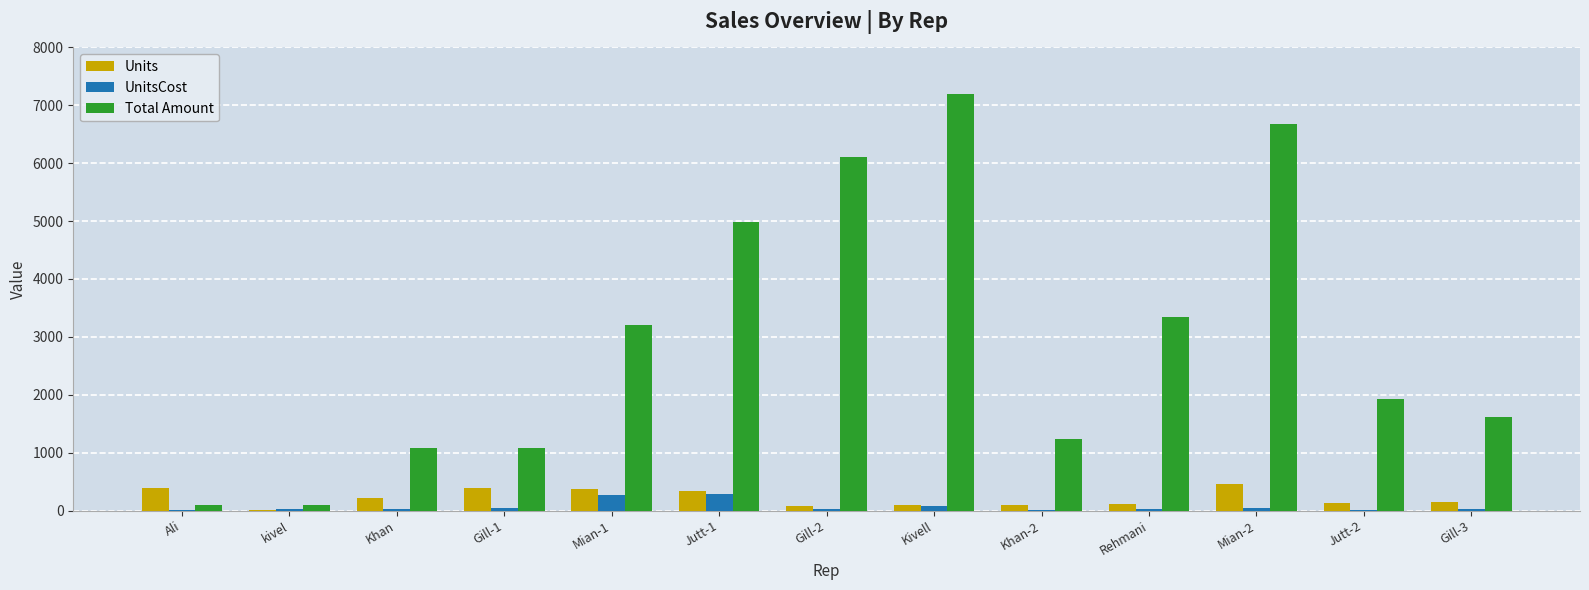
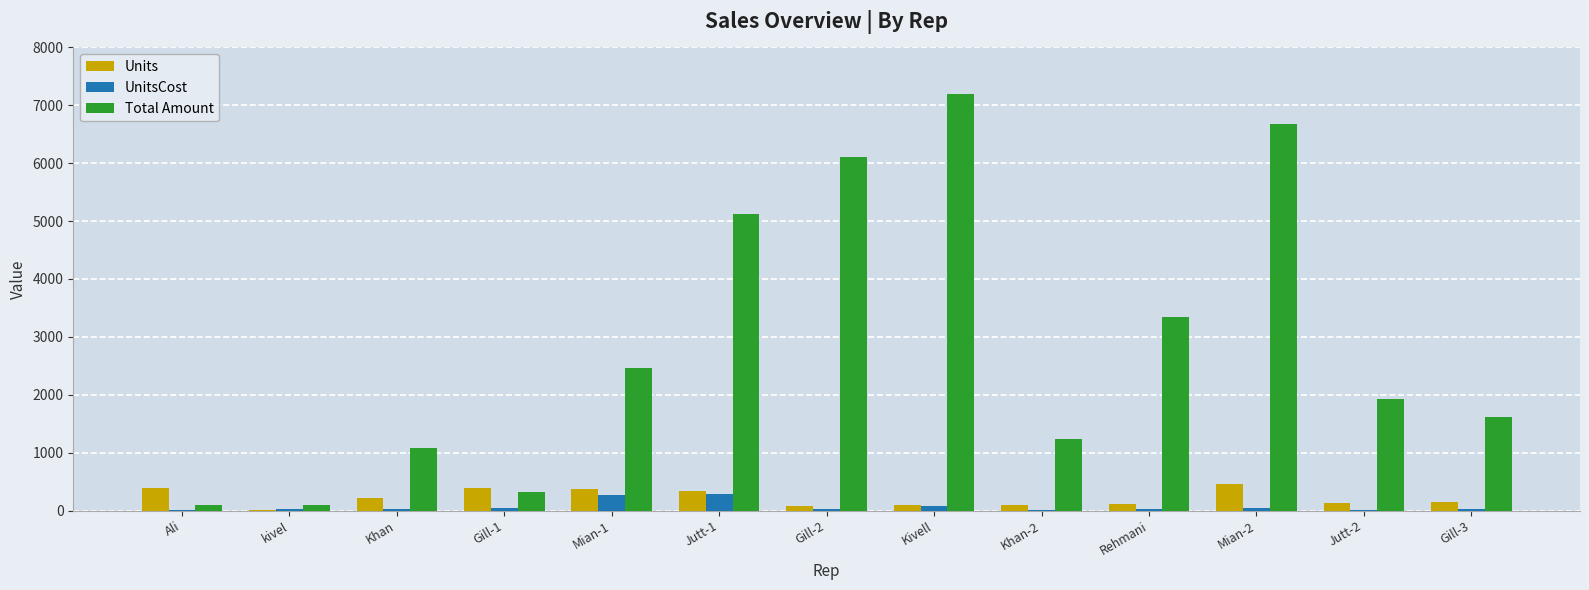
  {
    "Units": {
      "Ali": 400,
      "Khan": 200,
      "Gill-1": 400,
      "Mian-1": 400,
      "Jutt-1": 300,
      "Gill-2": 100,
      "Kivell": 100,
      "Khan-2": 100,
      "Rehmani": 100,
      "Mian-2": 500,
      "Jutt-2": 100,
      "Gill-3": 100
    },
    "UnitsCost": {
      "Mian-1": 300,
      "Jutt-1": 300,
      "Kivell": 100,
      "Mian-2": 100
    },
    "Total Amount": {
      "Ali": 100,
      "kivel": 100,
      "Khan": 1100,
-     "Gill-1": 1100,
-     "Mian-1": 3200,
-     "Jutt-1": 5000,
+     "Gill-1": 300,
+     "Mian-1": 2500,
+     "Jutt-1": 5100,
      "Gill-2": 6100,
      "Kivell": 7200,
      "Khan-2": 1200,
      "Rehmani": 3400,
      "Mian-2": 6700,
      "Jutt-2": 1900,
      "Gill-3": 1600
    }
  }
